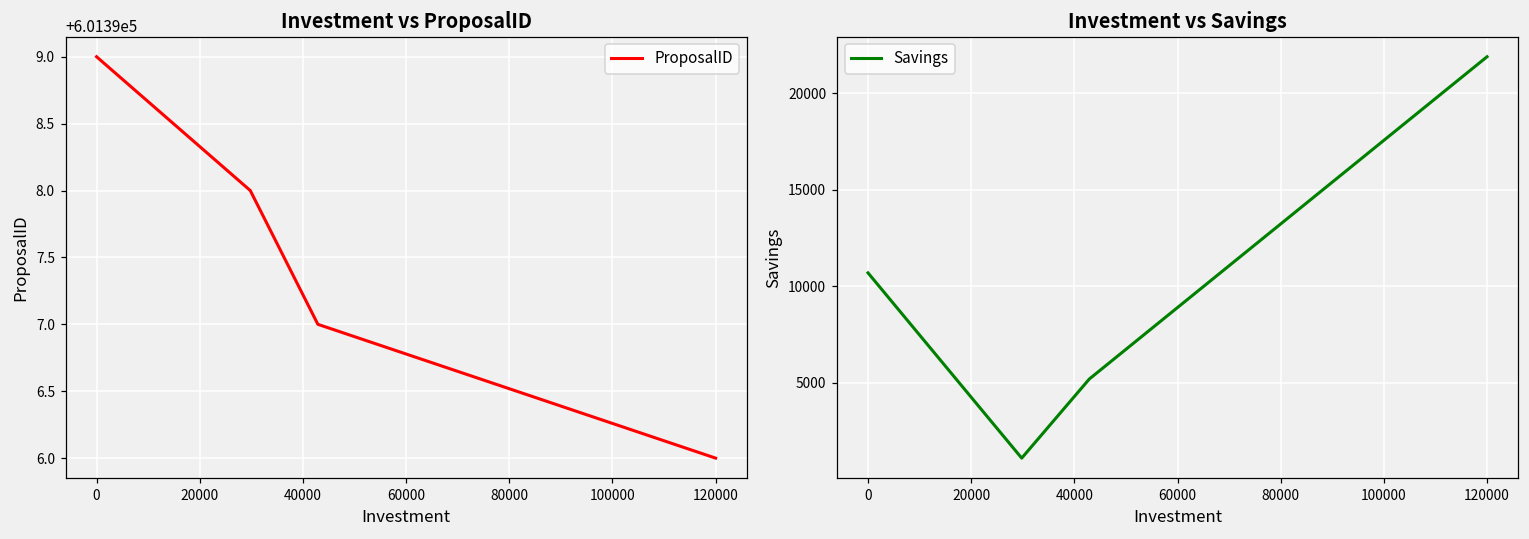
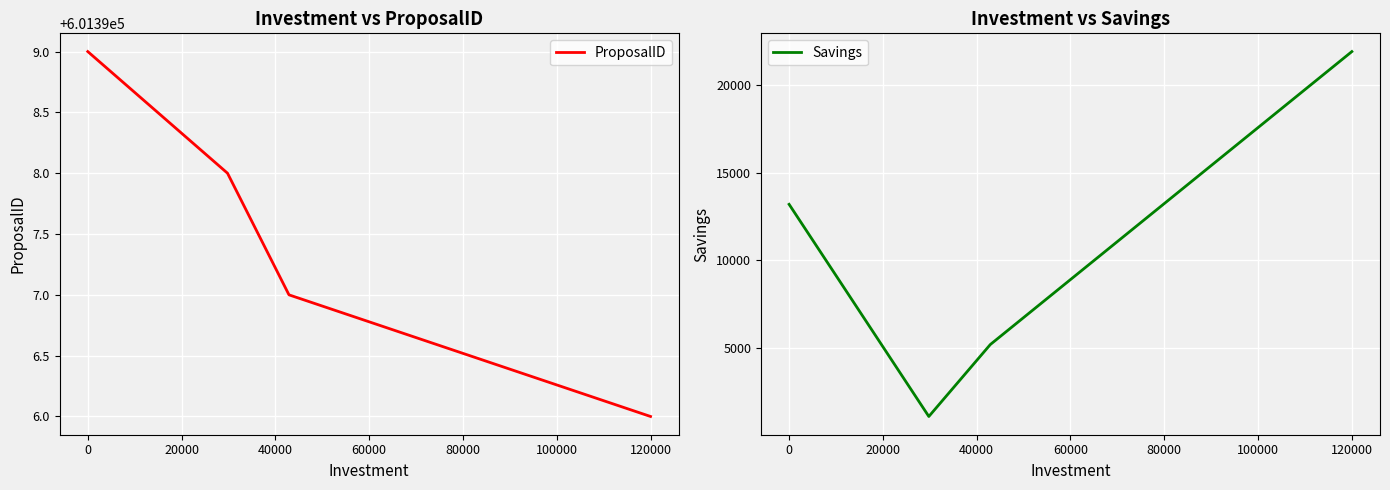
  {
    "Investment vs ProposalID": {
      "0": 601399.00,
      "120000": 601396.00
    },
    "Investment vs Savings": {
-     "0": 10700,
+     "0": 13200,
      "120000": 21900
    }
  }
